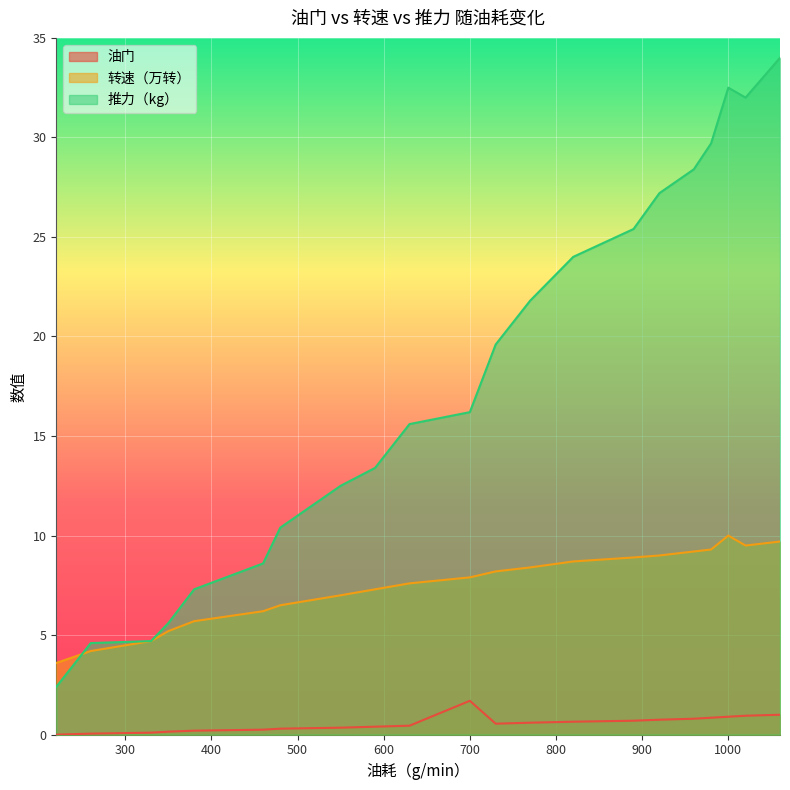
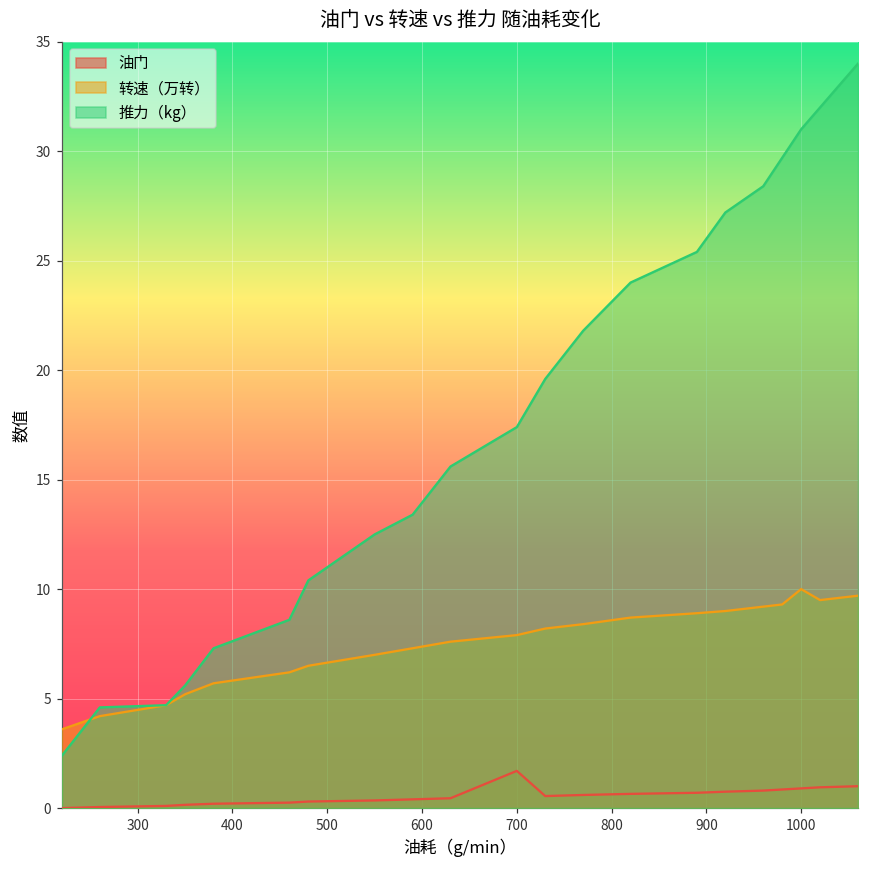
  {
    "油门": {
      "700": 1.7,
      "1000": 0.9
    },
    "转速（万转）": {
      "700": 7.9,
      "1000": 10.0
    },
    "推力（kg）": {
-     "700": 16.2,
-     "1000": 32.5
+     "700": 17.4,
+     "1000": 31.0
    }
  }
